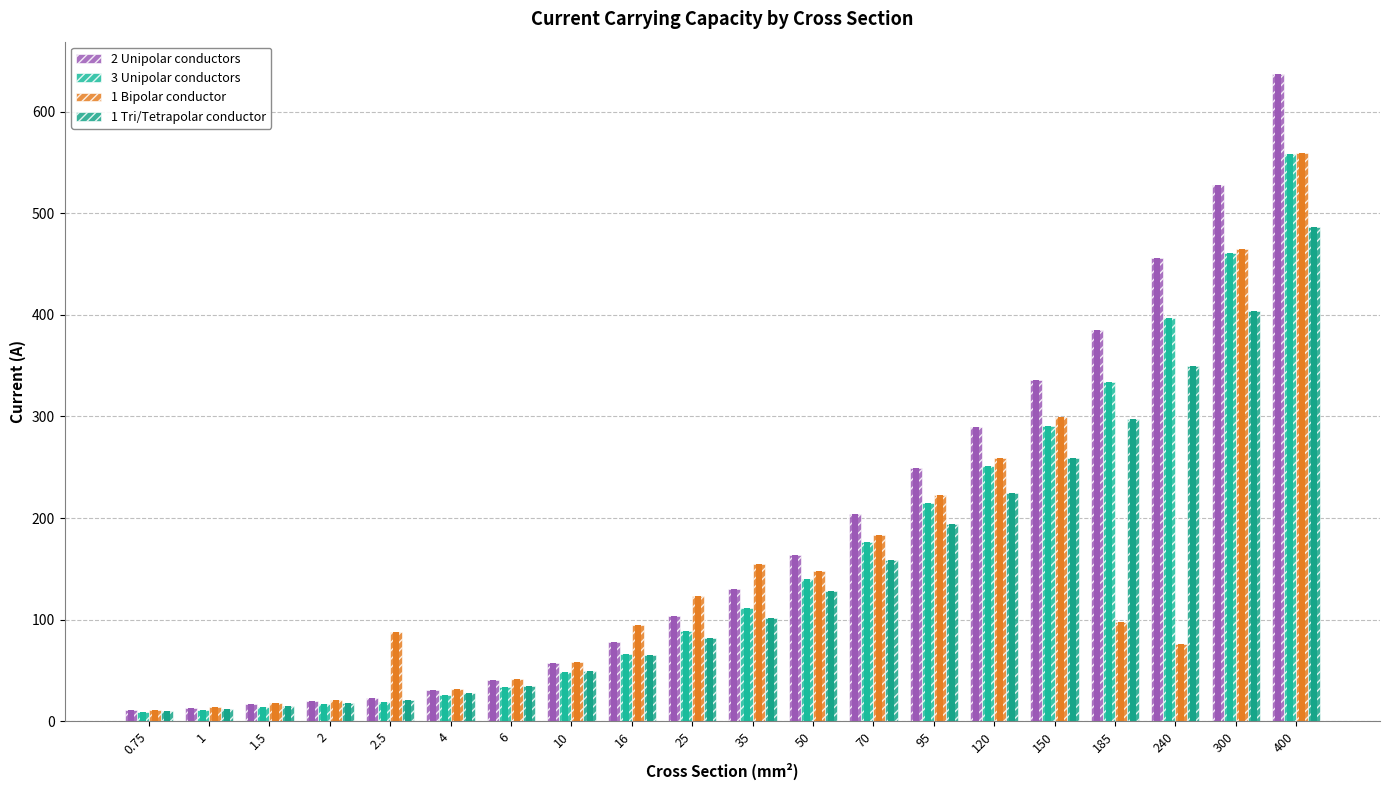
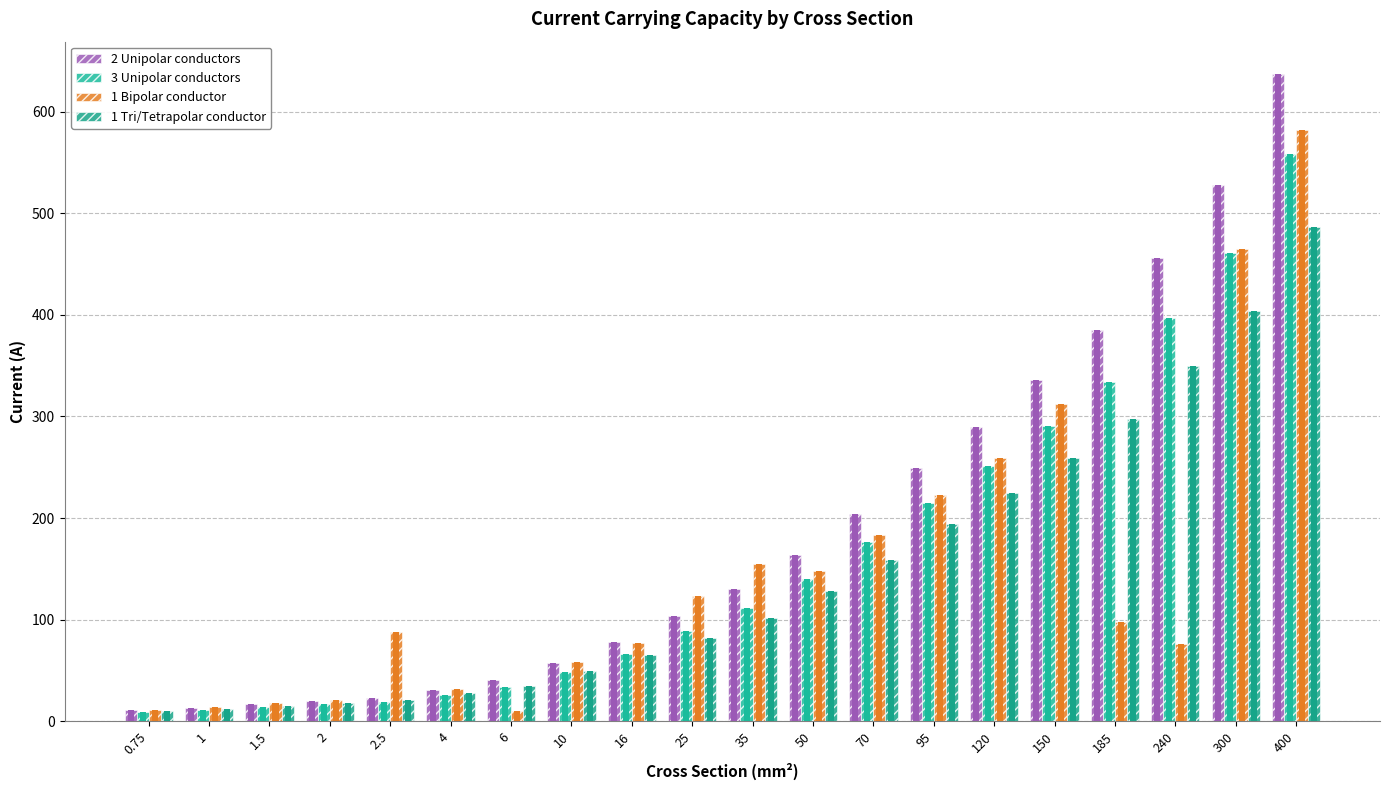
  {
    "1 Bipolar conductor": {
      "0.75": 11,
      "1": 14,
      "1.5": 18,
      "2": 21,
      "2.5": 88,
      "4": 32,
-     "6": 42,
+     "6": 10,
      "10": 58,
-     "16": 95,
+     "16": 77,
      "25": 123,
      "35": 155,
      "50": 148,
      "70": 183,
      "95": 223,
      "120": 259,
-     "150": 299,
+     "150": 312,
      "185": 98,
      "240": 76,
      "300": 465,
-     "400": 559
+     "400": 582
    }
  }
